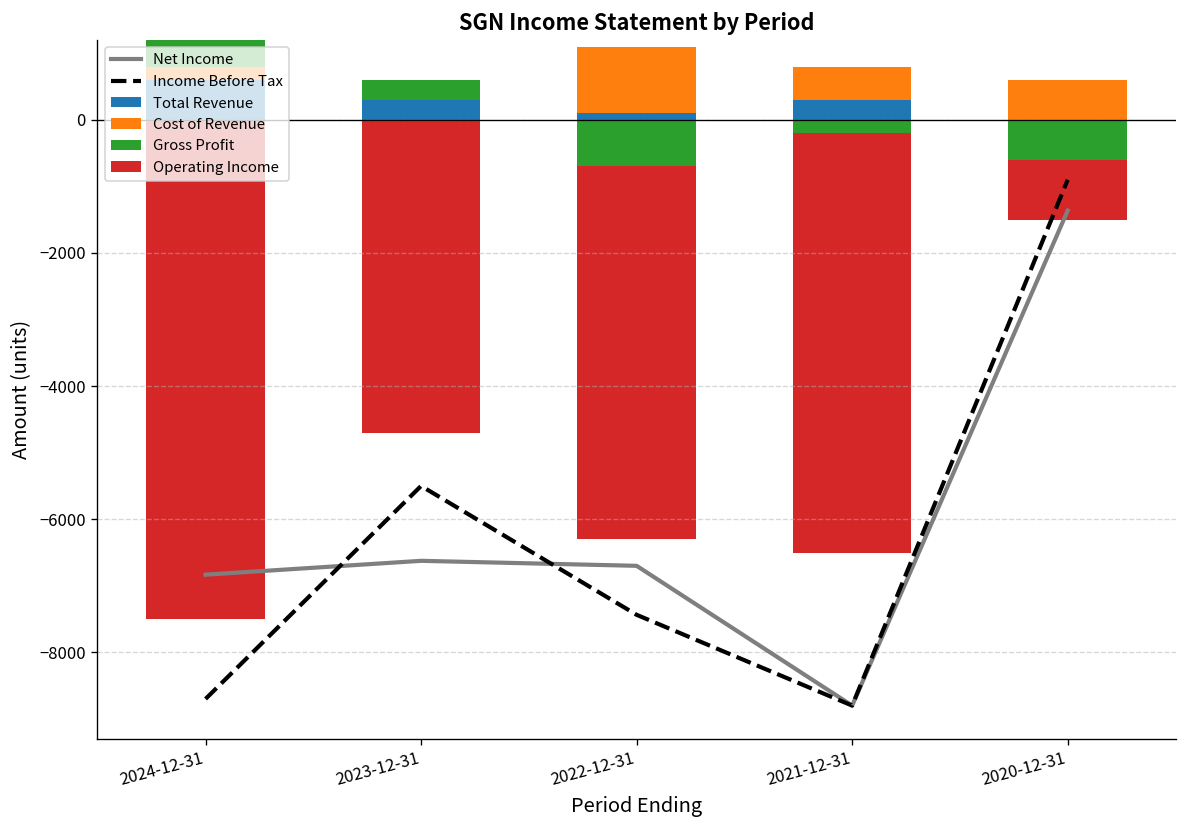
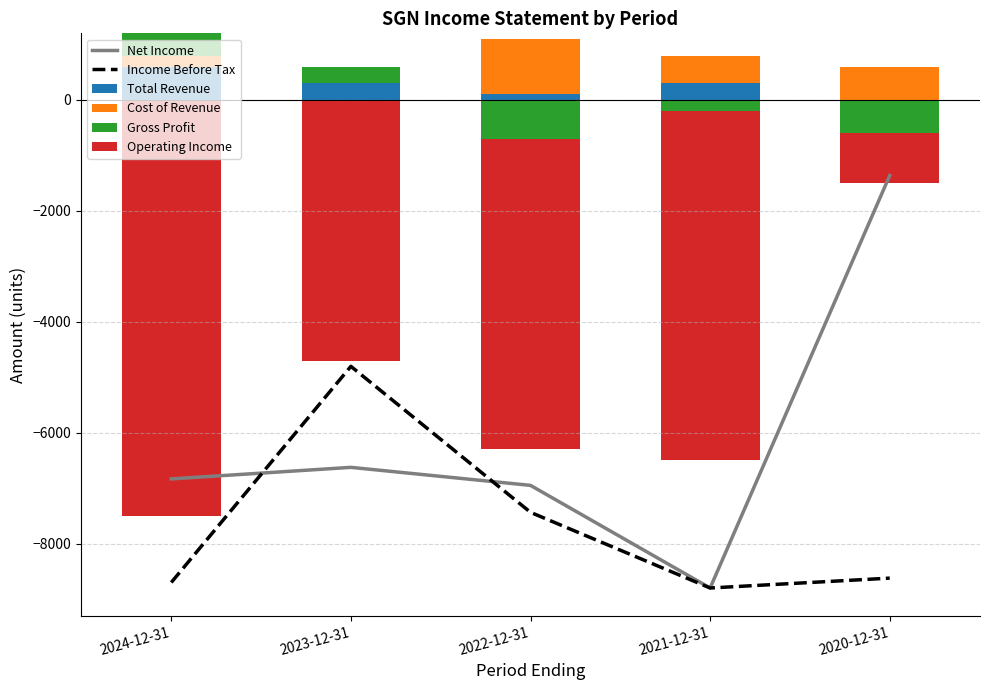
  {
    "Net Income": {
      "2024-12-31": -6800,
      "2023-12-31": -6600,
-     "2022-12-31": -6700,
+     "2022-12-31": -7000,
      "2020-12-31": -1400
    },
    "Income Before Tax": {
      "2024-12-31": -8700,
-     "2023-12-31": -5500,
+     "2023-12-31": -4800,
      "2022-12-31": -7400,
-     "2020-12-31": -900
+     "2020-12-31": -8600
    },
    "Cost of Revenue": {
      "2023-12-31": 0,
      "2022-12-31": 1000,
      "2021-12-31": 500,
      "2020-12-31": 600
    }
  }
